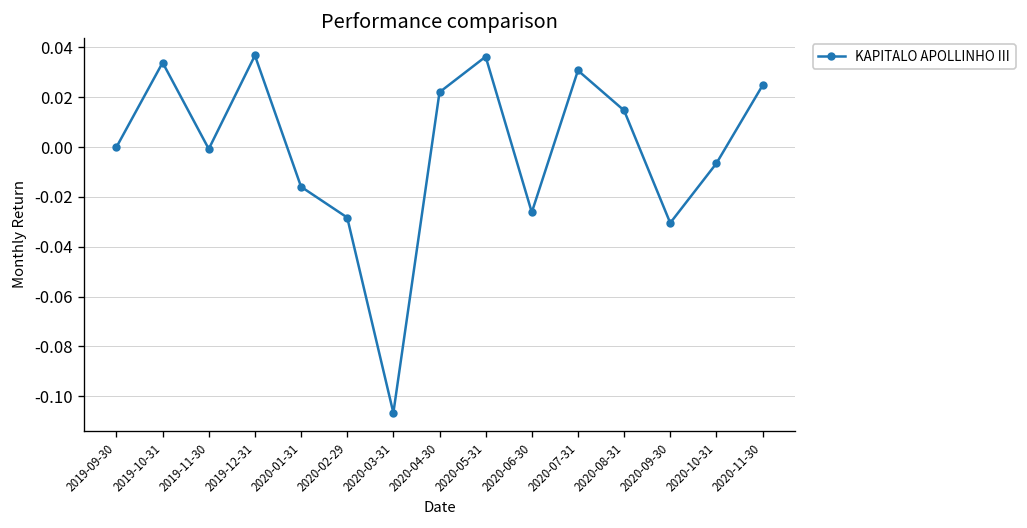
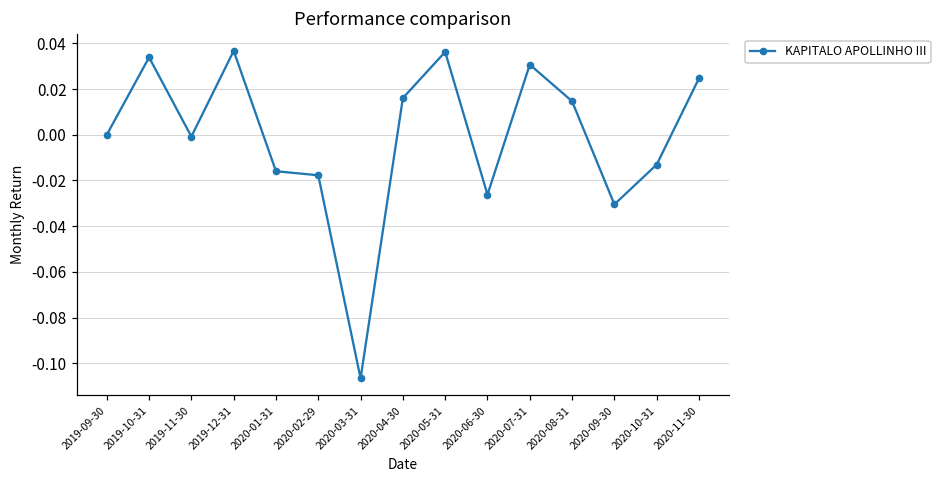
  {
    "2019-09-30": 0.000,
    "2019-10-31": 0.034,
    "2019-11-30": -0.001,
    "2019-12-31": 0.037,
    "2020-01-31": -0.016,
-   "2020-02-29": -0.028,
+   "2020-02-29": -0.018,
    "2020-03-31": -0.107,
-   "2020-04-30": 0.022,
+   "2020-04-30": 0.016,
    "2020-05-31": 0.036,
    "2020-06-30": -0.026,
    "2020-07-31": 0.031,
    "2020-08-31": 0.015,
    "2020-09-30": -0.030,
-   "2020-10-31": -0.007,
+   "2020-10-31": -0.013,
    "2020-11-30": 0.025
  }
